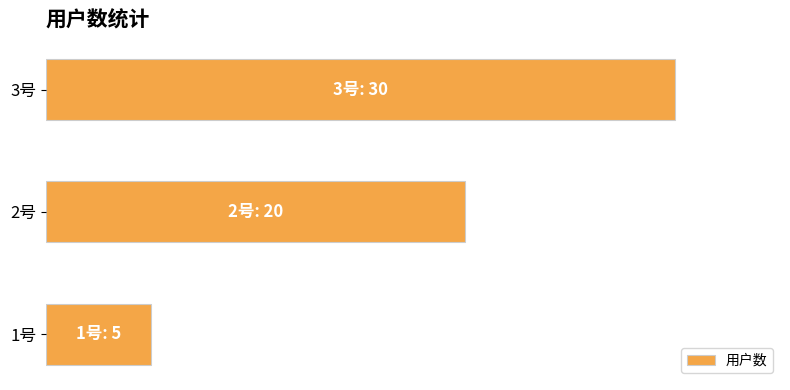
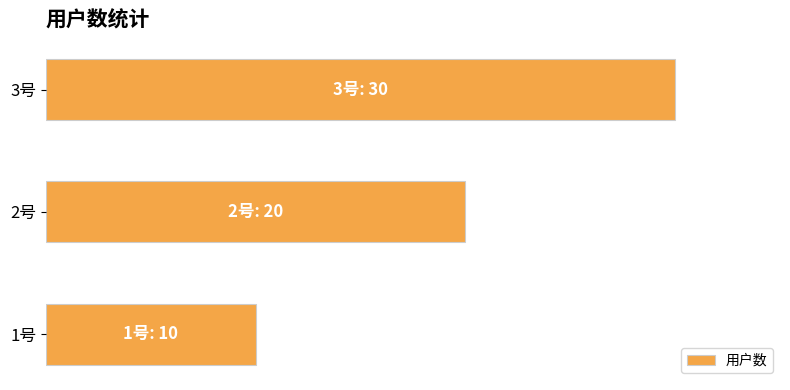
  {
    "3号": 30,
    "2号": 20,
-   "1号": 5
+   "1号": 10
  }
